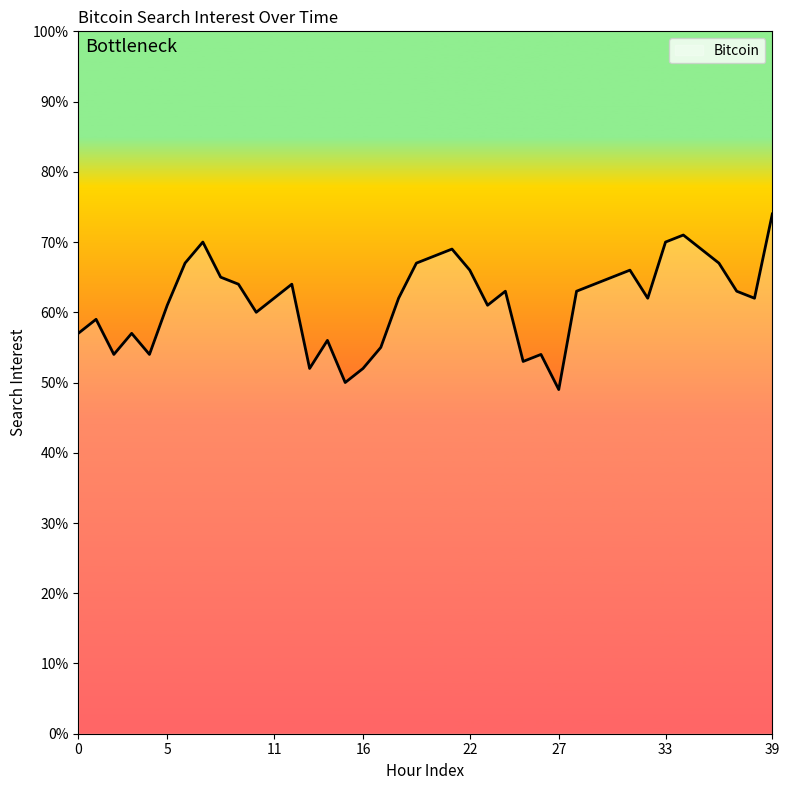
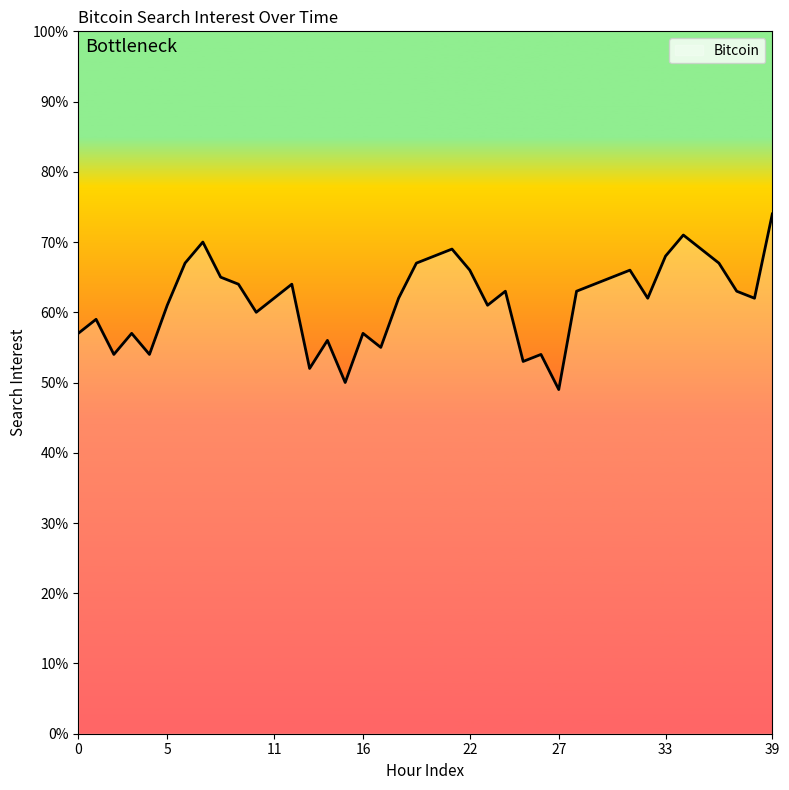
  {
    "0": "57%",
    "5": "61%",
    "11": "62%",
-   "16": "52%",
+   "16": "57%",
    "22": "66%",
    "27": "49%",
-   "33": "70%",
+   "33": "68%",
    "39": "74%"
  }
